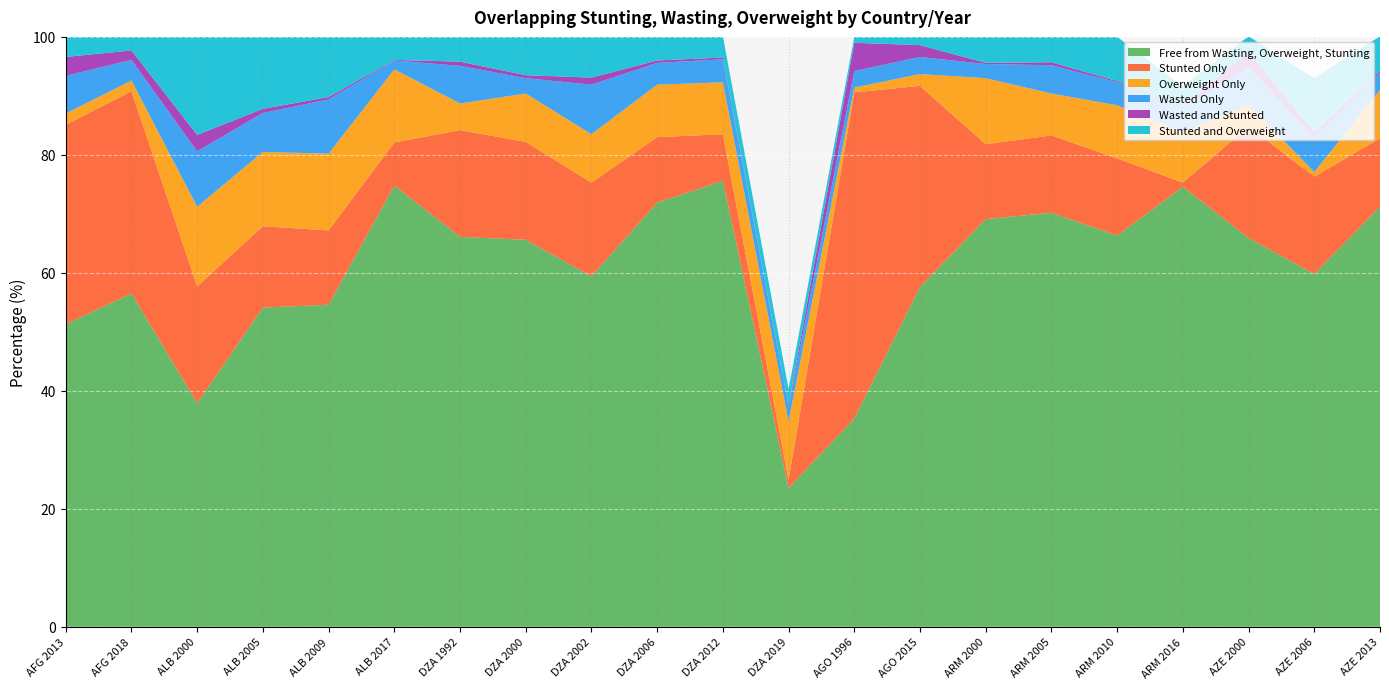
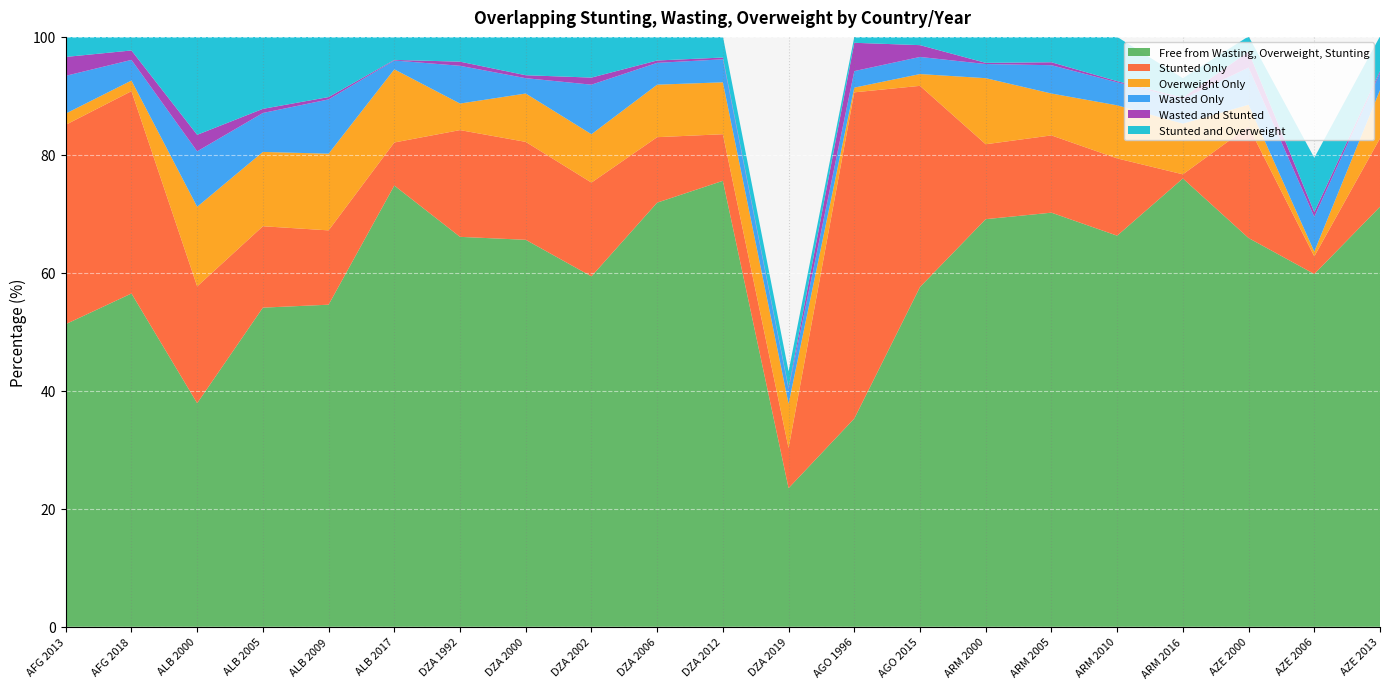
  {
    "Free from Wasting, Overweight, Stunting": {
      "AFG 2013": 51,
      "AFG 2018": 57,
      "ALB 2000": 38,
      "ALB 2005": 54,
      "ALB 2009": 55,
      "ALB 2017": 75,
      "DZA 1992": 66,
      "DZA 2000": 66,
      "DZA 2002": 59,
      "DZA 2006": 72,
      "DZA 2012": 76,
      "DZA 2019": 24,
      "AGO 1996": 35,
      "AGO 2015": 58,
      "ARM 2000": 69,
      "ARM 2005": 70,
      "ARM 2010": 66,
-     "ARM 2016": 75,
+     "ARM 2016": 76,
      "AZE 2000": 66,
      "AZE 2006": 60,
      "AZE 2013": 71
    },
    "Stunted Only": {
      "AFG 2013": 34,
      "AFG 2018": 34,
      "ALB 2000": 20,
      "ALB 2005": 14,
      "ALB 2009": 13,
      "ALB 2017": 7,
      "DZA 1992": 18,
      "DZA 2000": 17,
      "DZA 2002": 16,
      "DZA 2006": 11,
      "DZA 2012": 8,
-     "DZA 2019": 1,
+     "DZA 2019": 7,
      "AGO 1996": 55,
      "AGO 2015": 34,
      "ARM 2000": 13,
      "ARM 2005": 13,
      "ARM 2010": 13,
      "ARM 2016": 1,
-     "AZE 2006": 17,
+     "AZE 2006": 3,
      "AZE 2013": 12
    },
    "Overweight Only": {
      "AFG 2013": 2,
      "AFG 2018": 2,
      "ALB 2000": 14,
      "ALB 2005": 13,
      "ALB 2009": 13,
      "ALB 2017": 12,
      "DZA 1992": 5,
      "DZA 2000": 8,
      "DZA 2002": 8,
      "DZA 2006": 9,
      "DZA 2012": 9,
-     "DZA 2019": 10,
+     "DZA 2019": 7,
      "AGO 1996": 1,
      "AGO 2015": 2,
      "ARM 2000": 11,
      "ARM 2005": 7,
      "ARM 2010": 9,
      "AZE 2006": 1,
      "AZE 2013": 8
    },
    "Wasted and Stunted": {
      "AFG 2013": 3,
      "AFG 2018": 2,
      "ALB 2000": 3,
      "ALB 2005": 1,
      "DZA 1992": 1,
      "DZA 2000": 1,
      "DZA 2002": 1,
      "AGO 1996": 5,
      "AGO 2015": 2,
      "ARM 2005": 1
    }
  }
